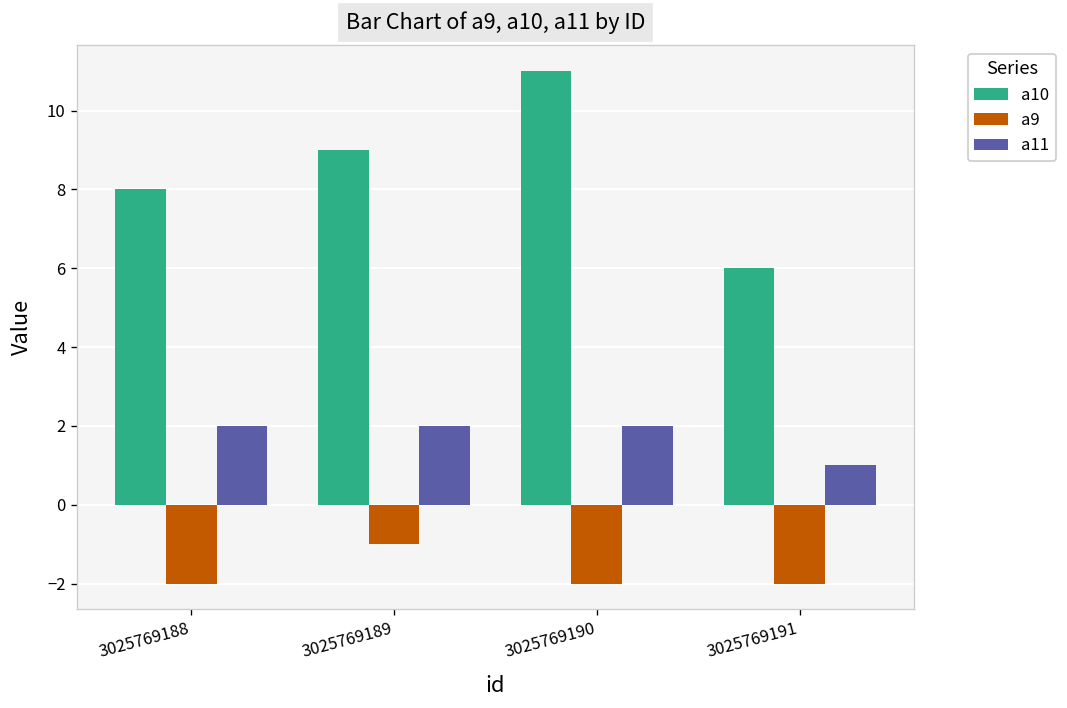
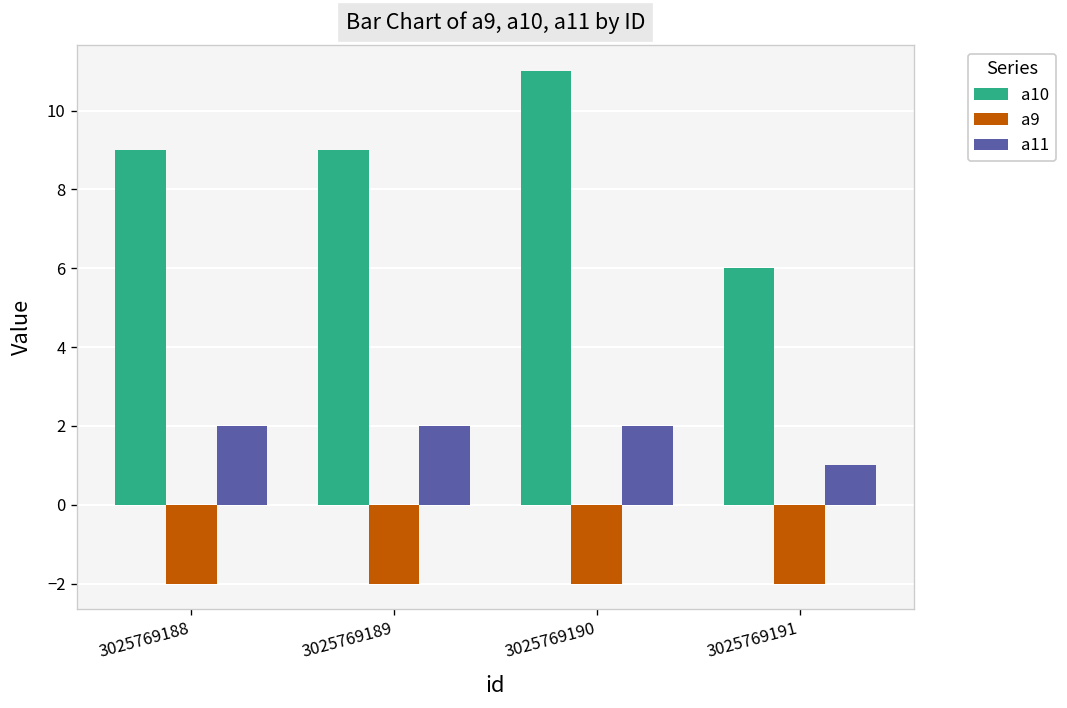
  {
    "a10": {
-     "3025769188": 8,
+     "3025769188": 9,
      "3025769189": 9,
      "3025769190": 11,
      "3025769191": 6
    },
    "a9": {
      "3025769188": -2,
-     "3025769189": -1,
+     "3025769189": -2,
      "3025769190": -2,
      "3025769191": -2
    },
    "a11": {
      "3025769188": 2,
      "3025769189": 2,
      "3025769190": 2,
      "3025769191": 1
    }
  }
